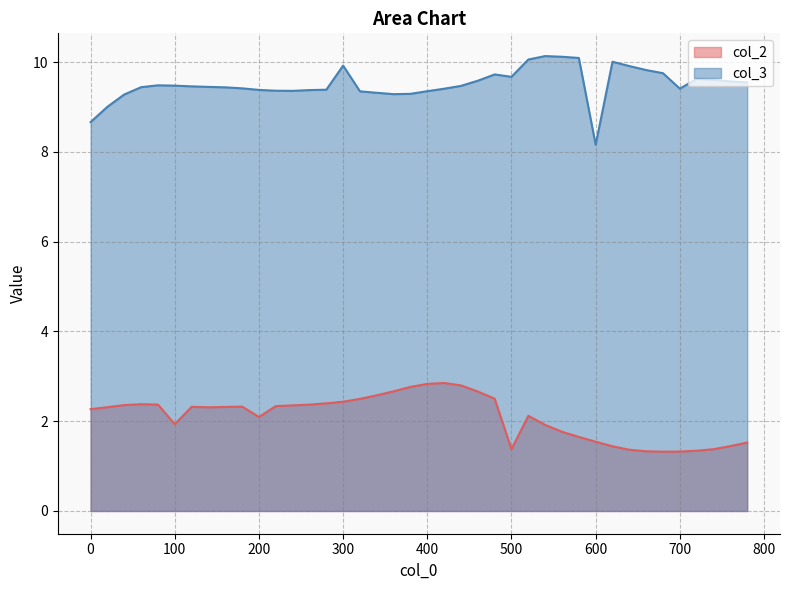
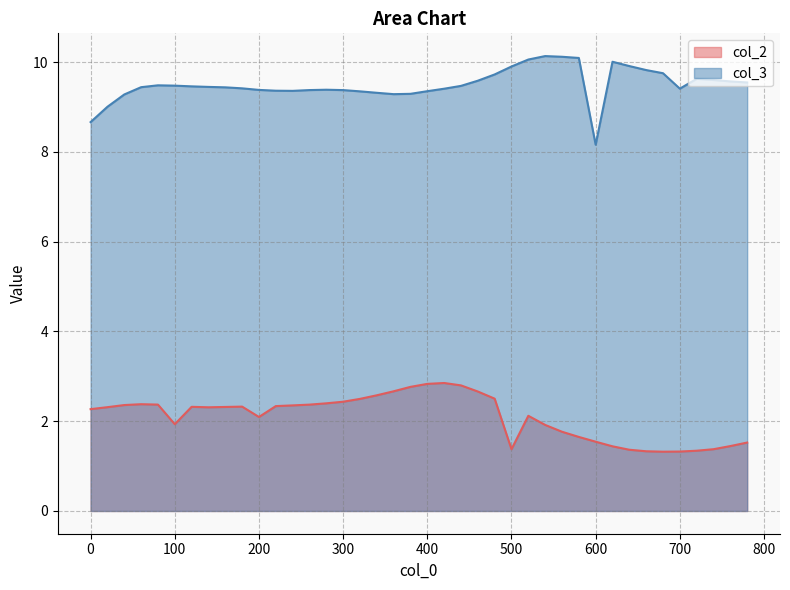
  {
    "col_2": {
      "0": 2.3,
      "100": 1.9,
      "200": 2.1,
      "300": 2.4,
      "400": 2.8,
      "500": 1.4,
      "600": 1.5,
      "700": 1.3
    },
    "col_3": {
      "0": 8.7,
      "100": 9.5,
      "200": 9.4,
-     "300": 9.9,
+     "300": 9.4,
      "400": 9.3,
-     "500": 9.7,
+     "500": 9.9,
      "600": 8.2,
      "700": 9.4
    }
  }
